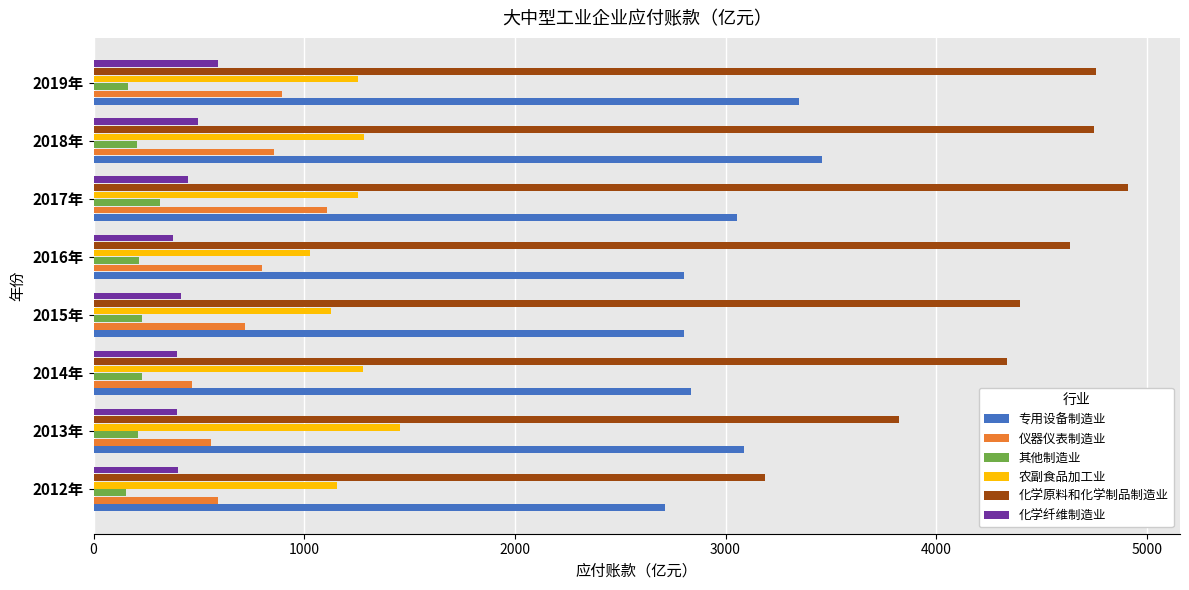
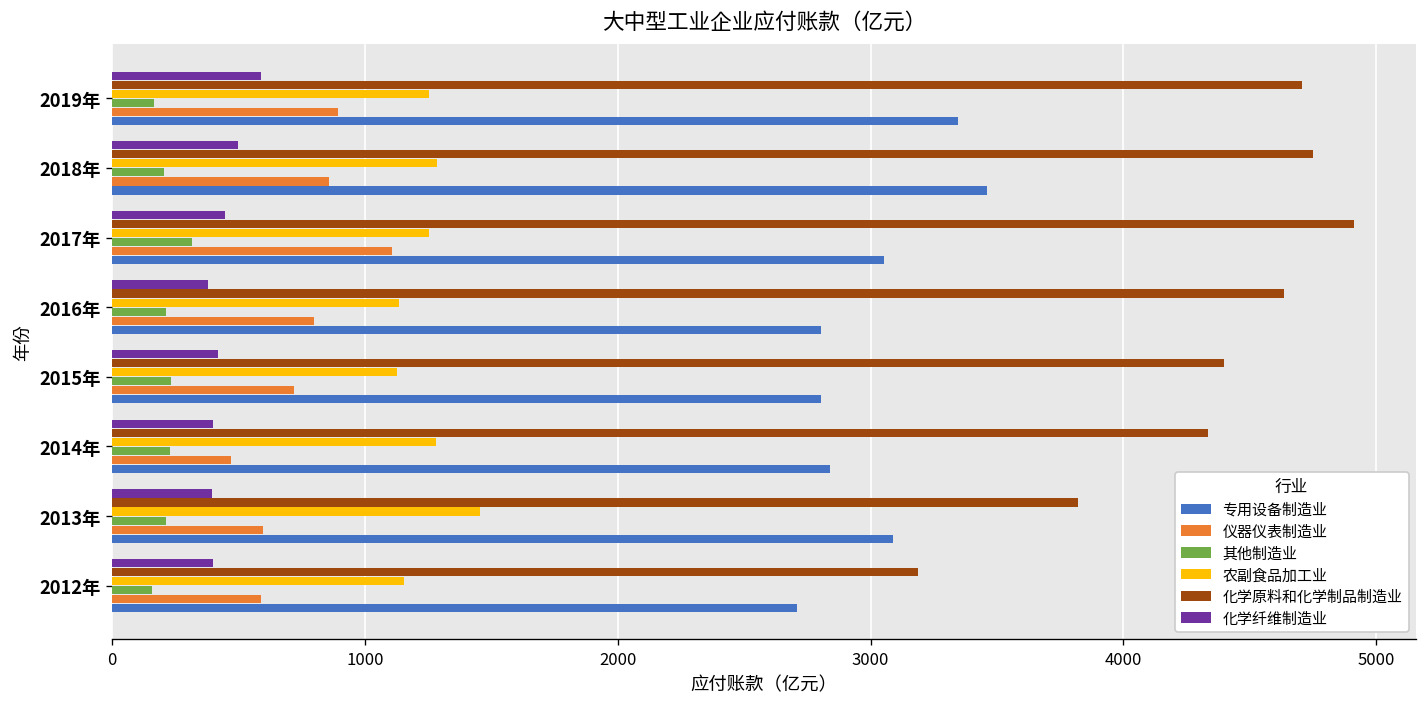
  {
    "专用设备制造业": {
      "2019年": 3350,
      "2018年": 3460,
      "2017年": 3050,
      "2016年": 2800,
      "2015年": 2800,
      "2014年": 2840,
      "2013年": 3090,
      "2012年": 2710
    },
    "仪器仪表制造业": {
      "2019年": 890,
      "2018年": 860,
      "2017年": 1110,
      "2016年": 800,
      "2015年": 720,
      "2014年": 470,
-     "2013年": 560,
+     "2013年": 600,
      "2012年": 590
    },
    "其他制造业": {
      "2019年": 170,
      "2018年": 200,
      "2017年": 320,
      "2016年": 210,
      "2015年": 230,
      "2014年": 230,
      "2013年": 210,
      "2012年": 160
    },
    "农副食品加工业": {
      "2019年": 1250,
      "2018年": 1280,
      "2017年": 1250,
-     "2016年": 1030,
+     "2016年": 1130,
      "2015年": 1130,
      "2014年": 1280,
      "2013年": 1460,
      "2012年": 1160
    },
    "化学原料和化学制品制造业": {
-     "2019年": 4760,
+     "2019年": 4710,
      "2018年": 4750,
      "2017年": 4910,
      "2016年": 4640,
      "2015年": 4400,
      "2014年": 4340,
      "2013年": 3820,
      "2012年": 3190
    },
    "化学纤维制造业": {
      "2019年": 590,
      "2018年": 500,
      "2017年": 450,
      "2016年": 380,
      "2015年": 420,
      "2014年": 400,
      "2013年": 390,
      "2012年": 400
    }
  }
